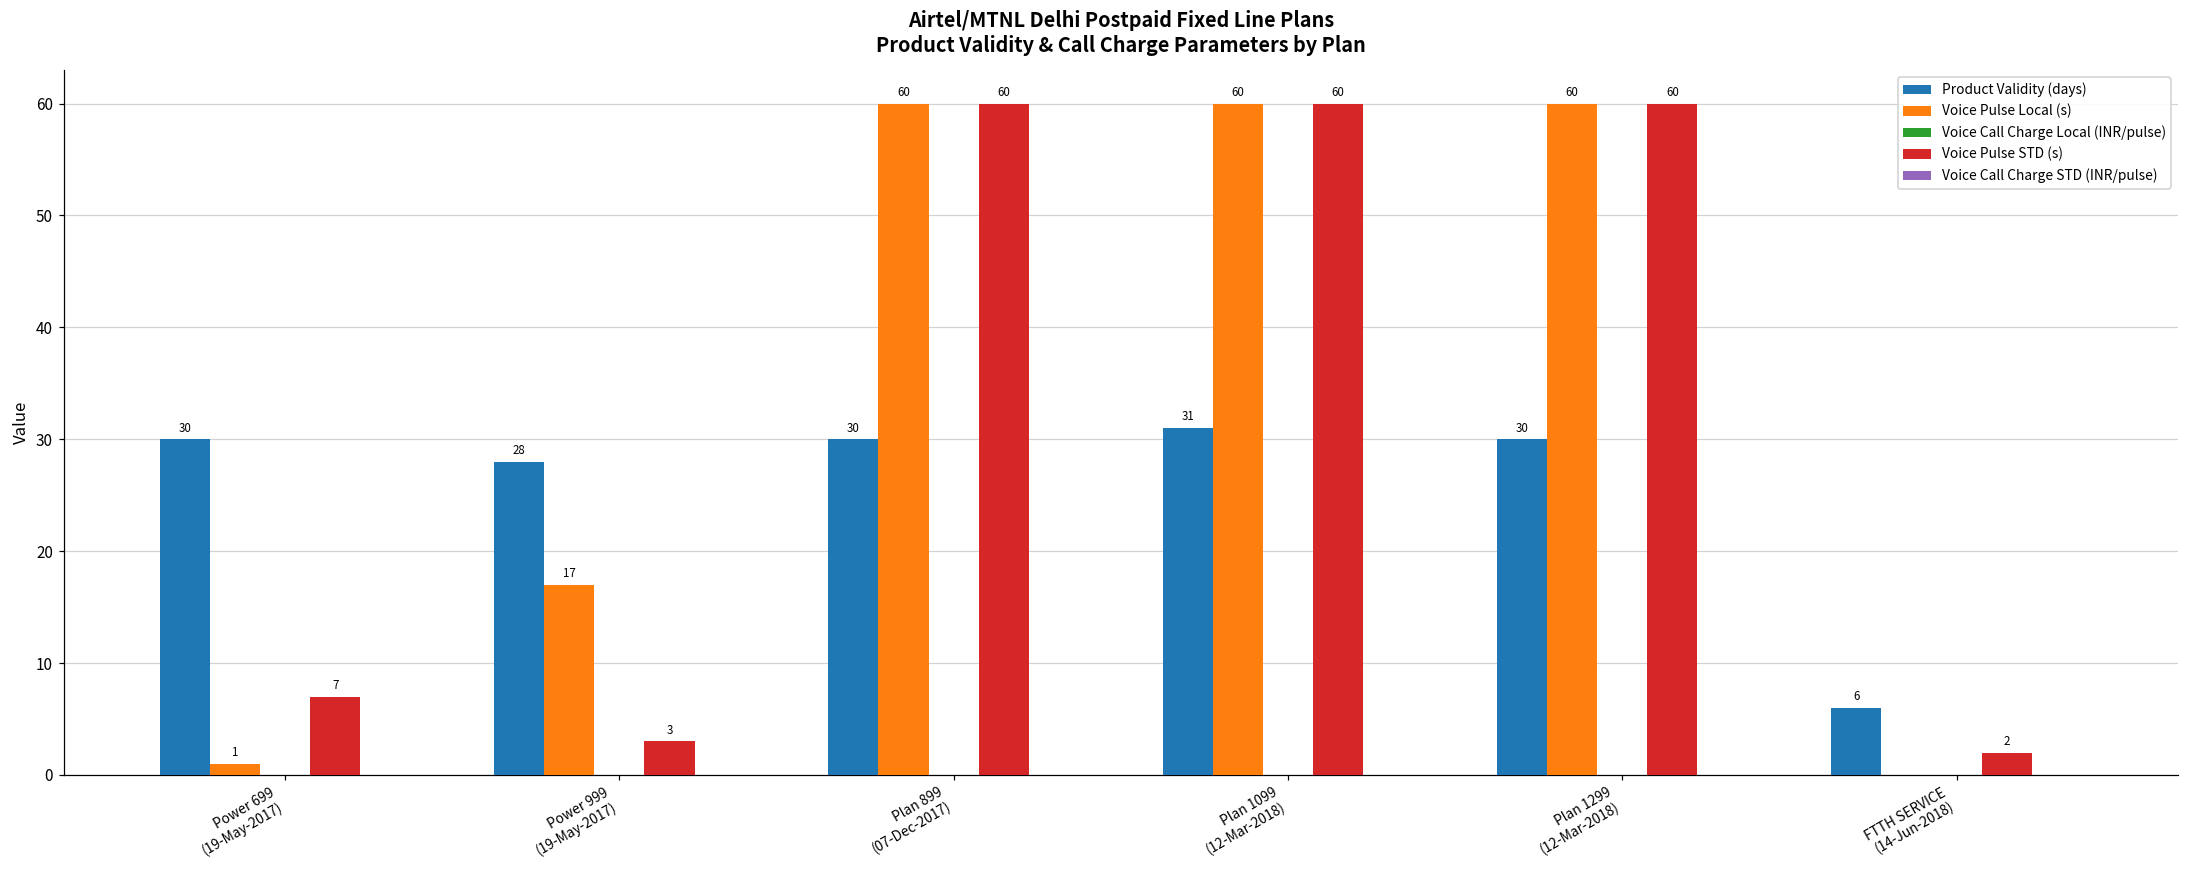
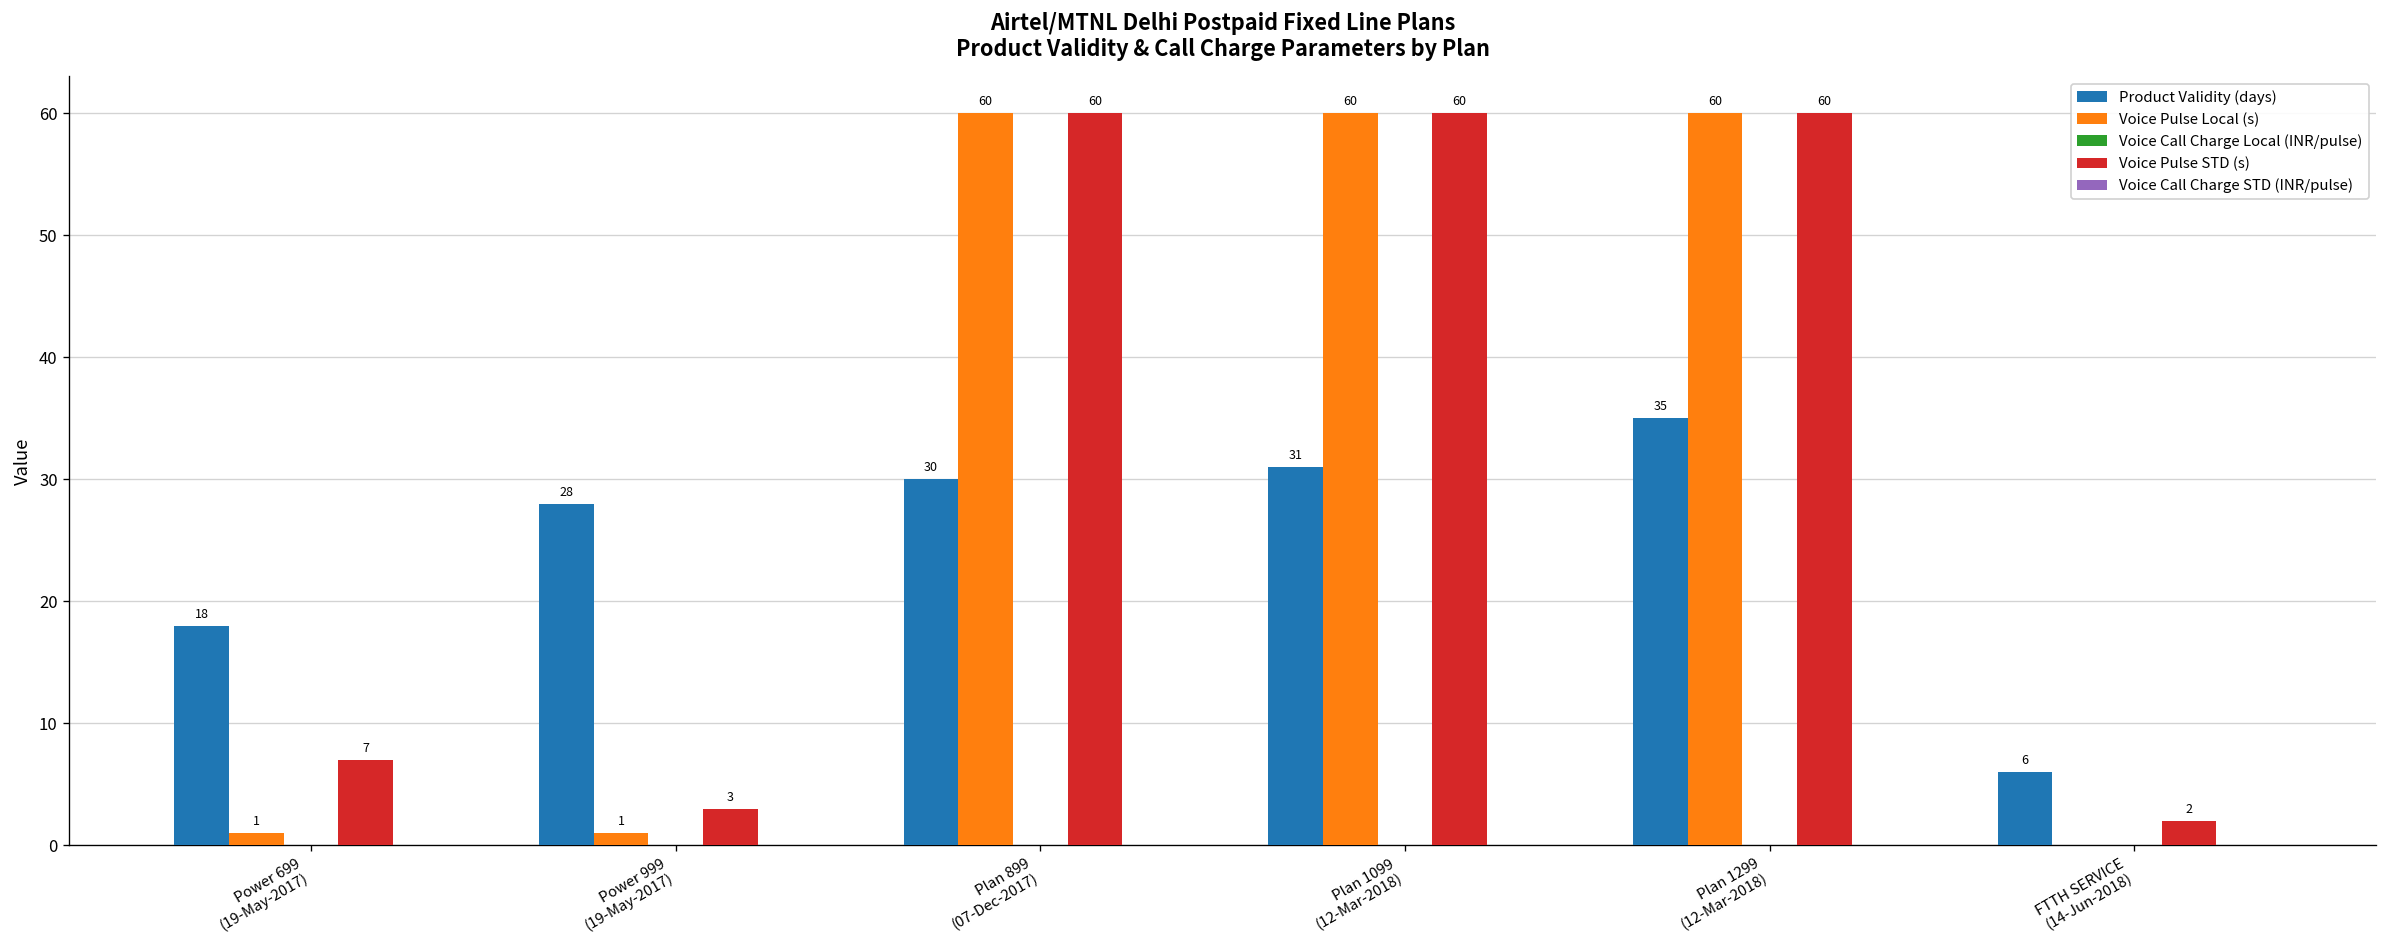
  {
    "Product Validity (days)": {
-     "Power 699 (19-May-2017)": 30,
+     "Power 699 (19-May-2017)": 18,
      "Power 999 (19-May-2017)": 28,
      "Plan 899 (07-Dec-2017)": 30,
      "Plan 1099 (12-Mar-2018)": 31,
-     "Plan 1299 (12-Mar-2018)": 30,
+     "Plan 1299 (12-Mar-2018)": 35,
      "FTTH SERVICE (14-Jun-2018)": 6
    },
    "Voice Pulse Local (s)": {
      "Power 699 (19-May-2017)": 1,
-     "Power 999 (19-May-2017)": 17,
+     "Power 999 (19-May-2017)": 1,
      "Plan 899 (07-Dec-2017)": 60,
      "Plan 1099 (12-Mar-2018)": 60,
      "Plan 1299 (12-Mar-2018)": 60
    },
    "Voice Call Charge Local (INR/pulse)": {
      "Power 699 (19-May-2017)": 0.0,
      "Power 999 (19-May-2017)": 0.0,
      "Plan 899 (07-Dec-2017)": 0.0,
      "Plan 1099 (12-Mar-2018)": 0.0,
      "Plan 1299 (12-Mar-2018)": 0.0,
      "FTTH SERVICE (14-Jun-2018)": 0.0
    },
    "Voice Pulse STD (s)": {
      "Power 699 (19-May-2017)": 7,
      "Power 999 (19-May-2017)": 3,
      "Plan 899 (07-Dec-2017)": 60,
      "Plan 1099 (12-Mar-2018)": 60,
      "Plan 1299 (12-Mar-2018)": 60,
      "FTTH SERVICE (14-Jun-2018)": 2
    },
    "Voice Call Charge STD (INR/pulse)": {
      "Power 699 (19-May-2017)": 0.0,
      "Power 999 (19-May-2017)": 0.0,
      "Plan 899 (07-Dec-2017)": 0.0,
      "Plan 1099 (12-Mar-2018)": 0.0,
      "Plan 1299 (12-Mar-2018)": 0.0,
      "FTTH SERVICE (14-Jun-2018)": 0.0
    }
  }
